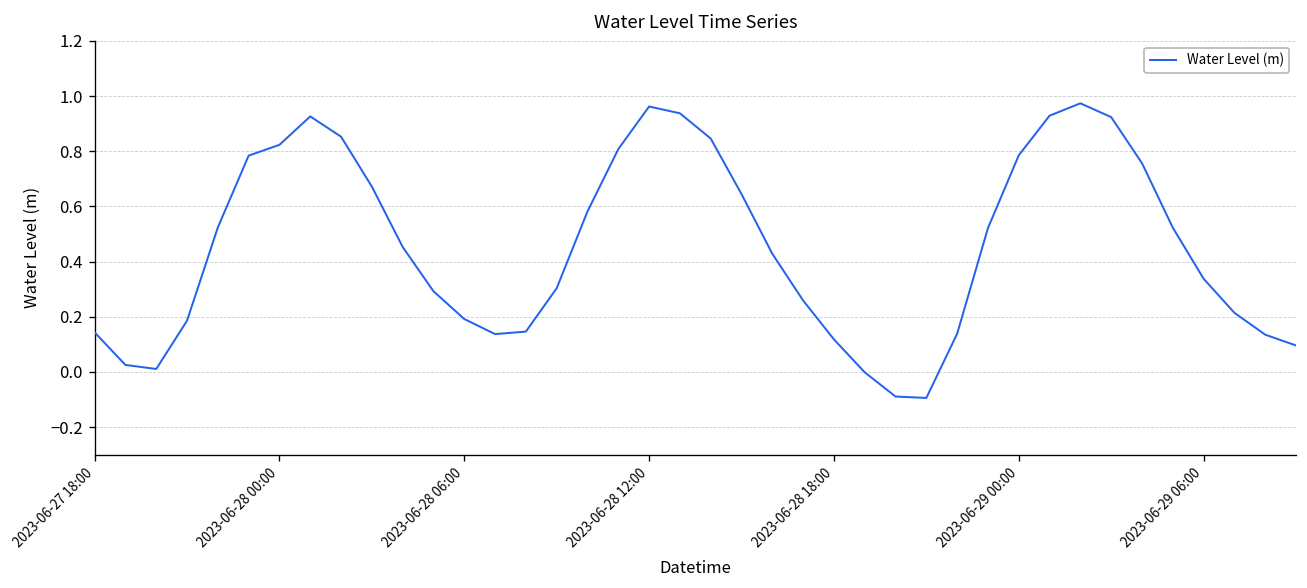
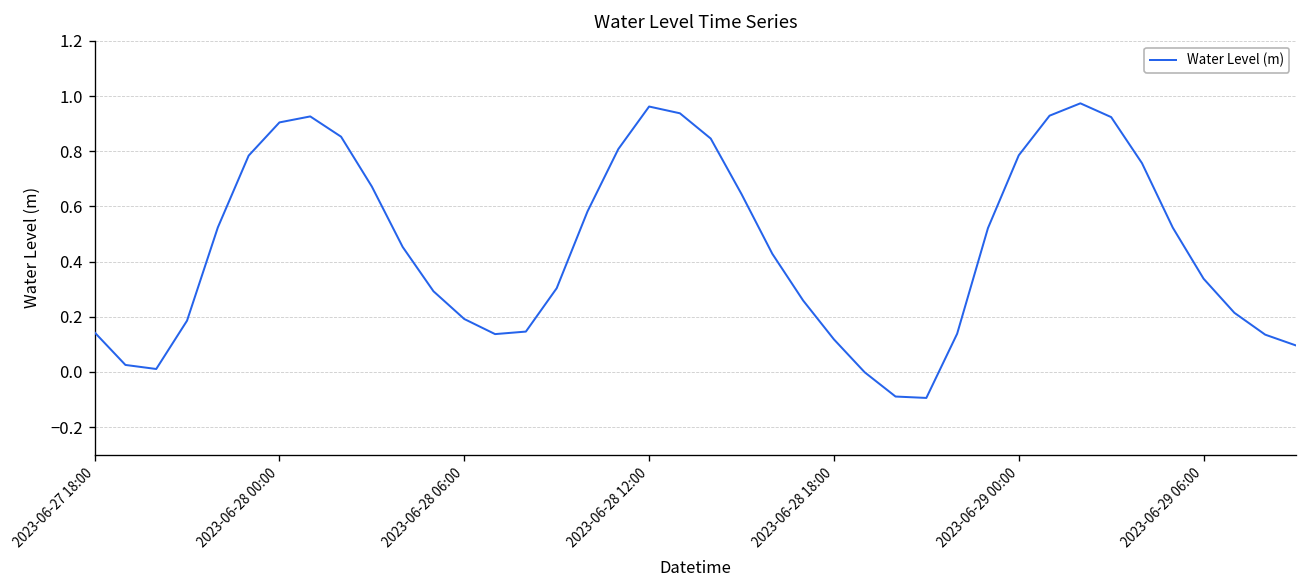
  {
    "2023-06-27 18:00": 0.14,
-   "2023-06-28 00:00": 0.82,
+   "2023-06-28 00:00": 0.90,
    "2023-06-28 06:00": 0.19,
    "2023-06-28 12:00": 0.96,
    "2023-06-28 18:00": 0.12,
    "2023-06-29 00:00": 0.79,
    "2023-06-29 06:00": 0.34
  }
